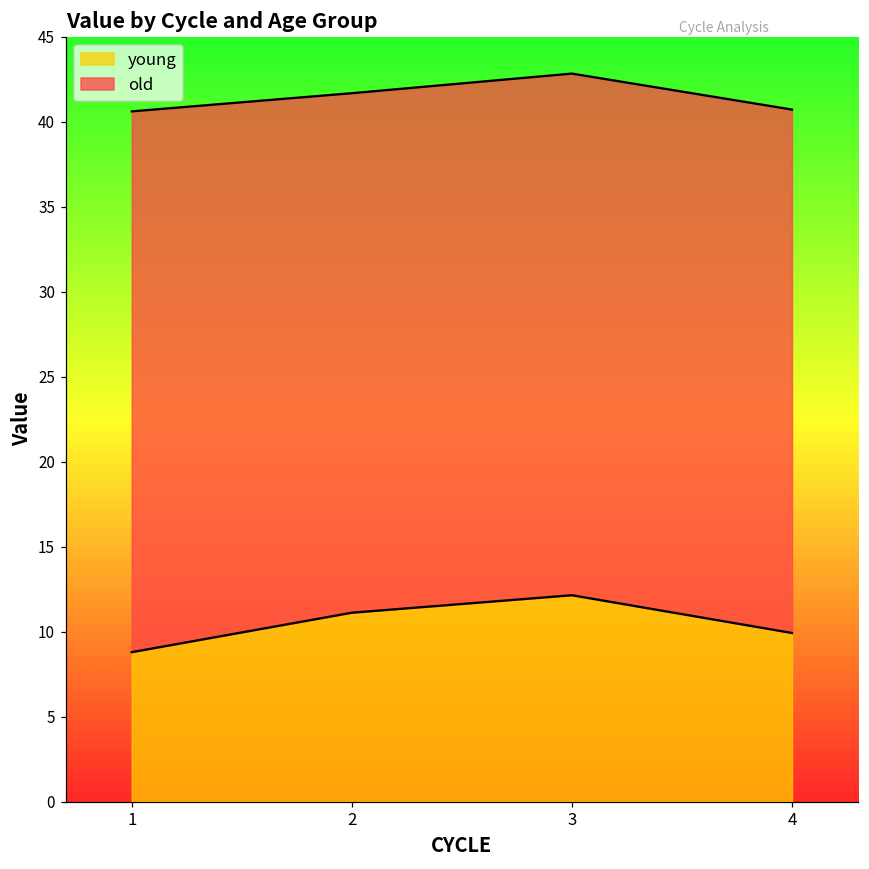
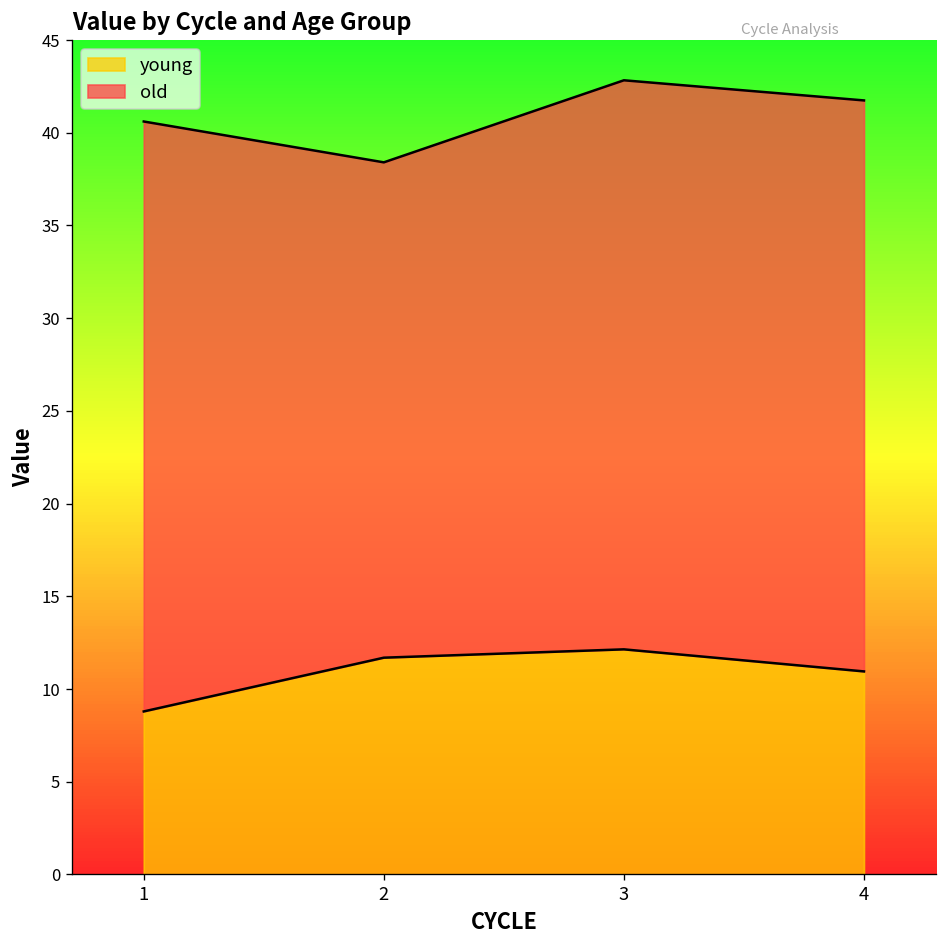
  {
    "young": {
      "1": 8.8,
-     "2": 11.1,
+     "2": 11.7,
      "3": 12.1,
-     "4": 9.9
+     "4": 11.0
    },
    "old": {
      "1": 31.8,
-     "2": 30.6,
+     "2": 26.7,
      "3": 30.7,
      "4": 30.8
    }
  }
